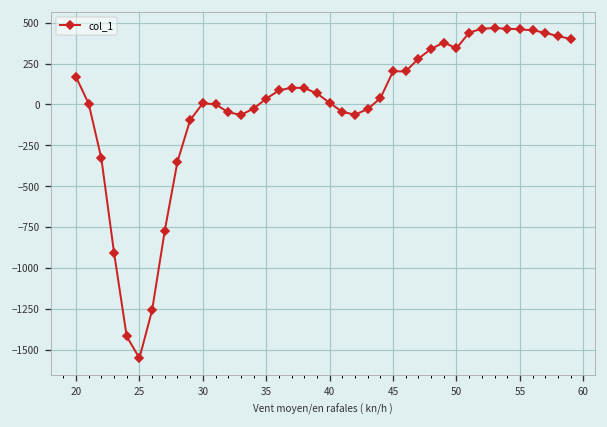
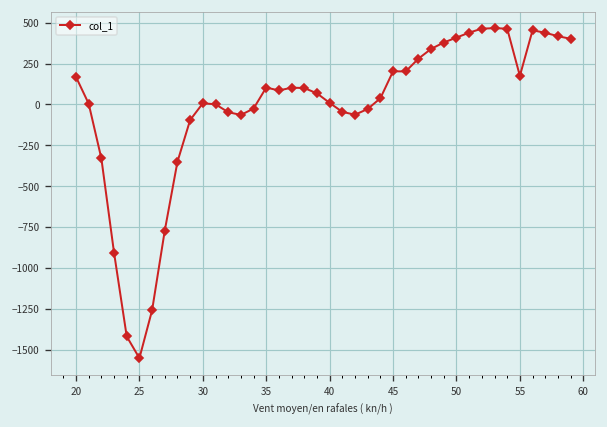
  {
    "20": 170,
    "25": -1550,
    "30": 10,
-   "35": 40,
+   "35": 100,
    "40": 10,
    "45": 200,
-   "50": 340,
-   "55": 460
+   "50": 410,
+   "55": 180
  }
